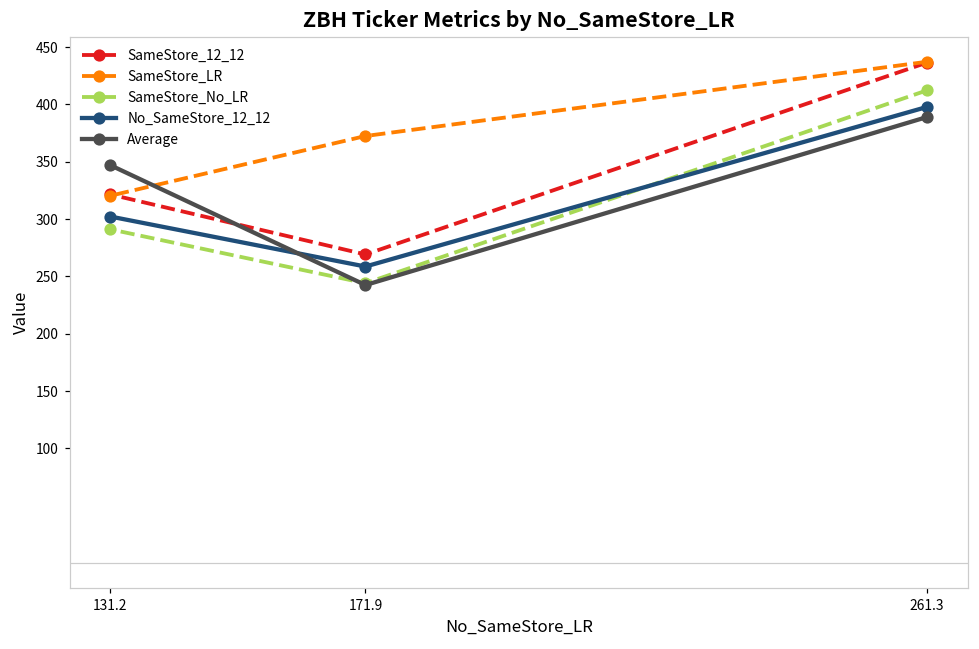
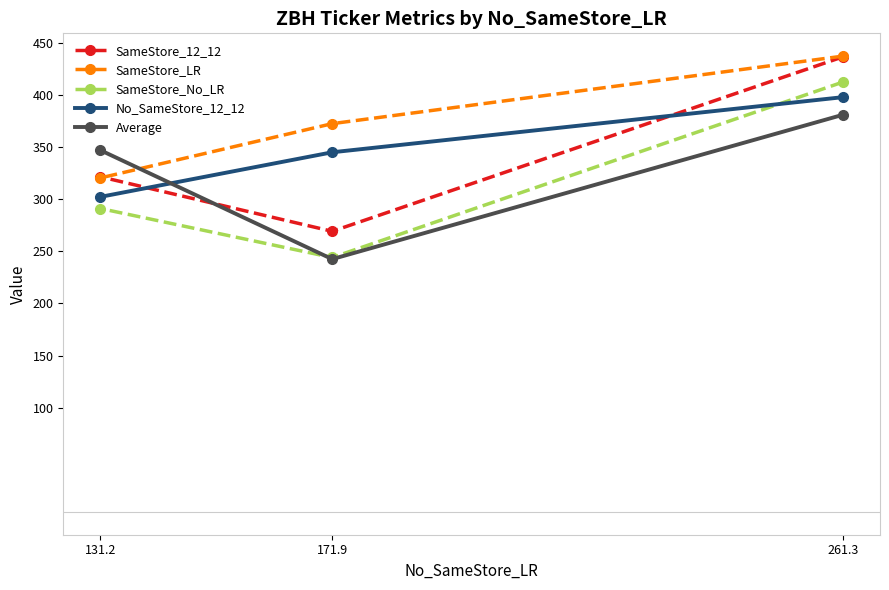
  {
    "SameStore_12_12": {
      "171.9": 269
    },
    "SameStore_LR": {
      "171.9": 372
    },
    "SameStore_No_LR": {
      "131.2": 291,
      "261.3": 412
    },
    "No_SameStore_12_12": {
      "131.2": 302,
-     "171.9": 259,
+     "171.9": 345,
      "261.3": 398
    },
    "Average": {
      "131.2": 347,
-     "261.3": 389
+     "261.3": 381
    }
  }
